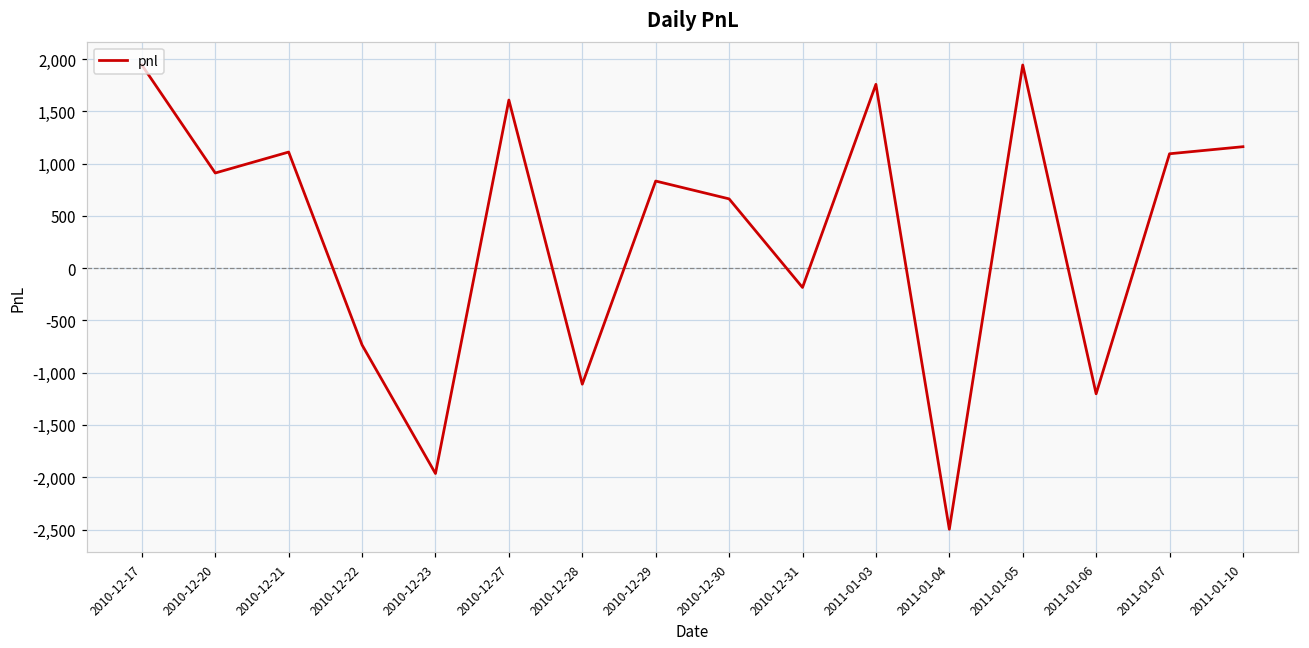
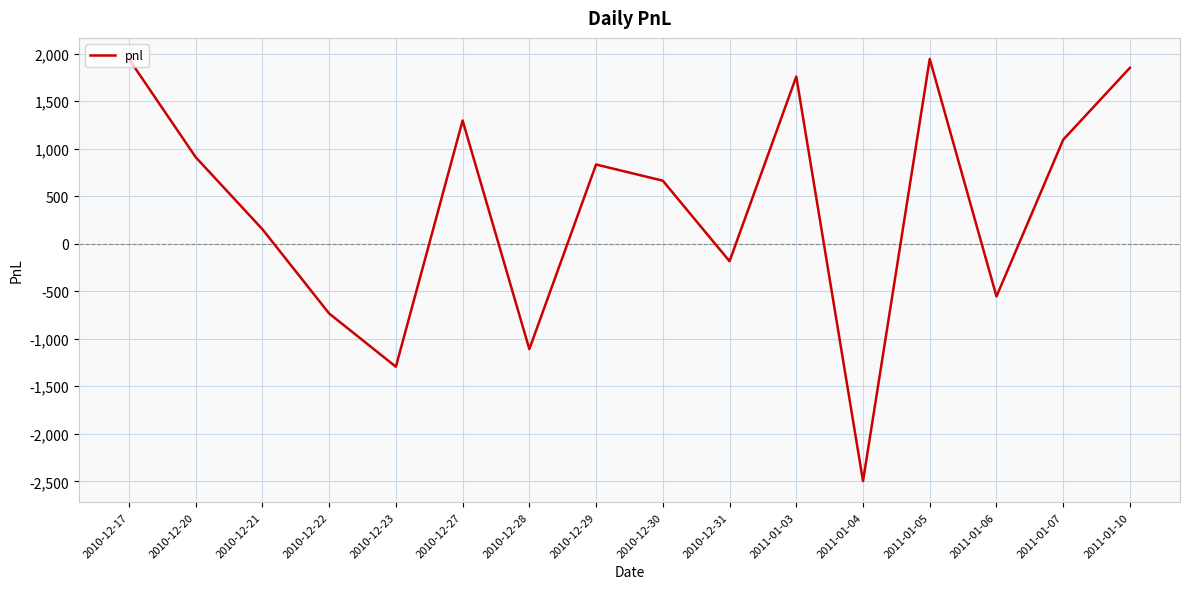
  {
    "2010-12-20": "900",
-   "2010-12-21": "1,100",
+   "2010-12-21": "200",
    "2010-12-22": "-700",
-   "2010-12-23": "-2,000",
-   "2010-12-27": "1,600",
+   "2010-12-23": "-1,300",
+   "2010-12-27": "1,300",
    "2010-12-28": "-1,100",
    "2010-12-29": "800",
    "2010-12-30": "700",
    "2010-12-31": "-200",
    "2011-01-03": "1,800",
    "2011-01-04": "-2,500",
    "2011-01-05": "1,900",
-   "2011-01-06": "-1,200",
+   "2011-01-06": "-600",
    "2011-01-07": "1,100",
-   "2011-01-10": "1,200"
+   "2011-01-10": "1,900"
  }
